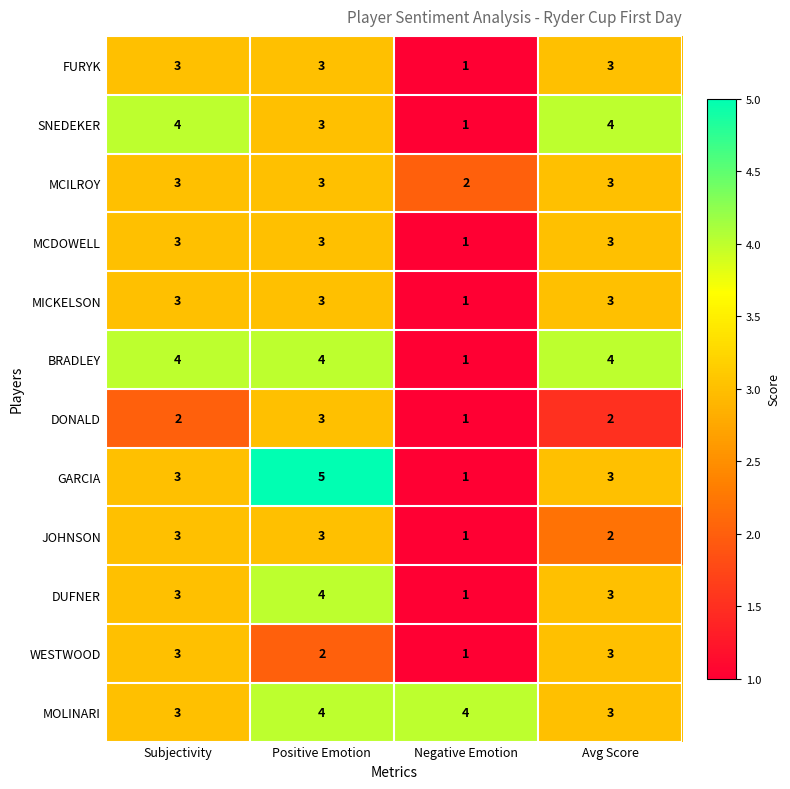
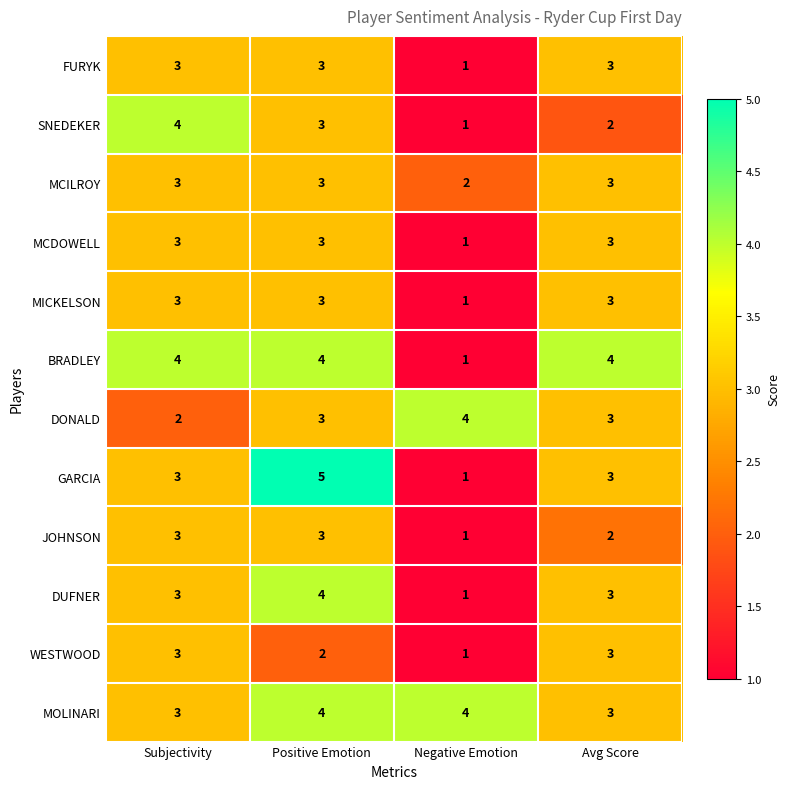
  {
    "FURYK": {
      "Subjectivity": 3,
      "Positive Emotion": 3,
      "Negative Emotion": 1,
      "Avg Score": 3
    },
    "SNEDEKER": {
      "Subjectivity": 4,
      "Positive Emotion": 3,
      "Negative Emotion": 1,
-     "Avg Score": 4
+     "Avg Score": 2
    },
    "MCILROY": {
      "Subjectivity": 3,
      "Positive Emotion": 3,
      "Negative Emotion": 2,
      "Avg Score": 3
    },
    "MCDOWELL": {
      "Subjectivity": 3,
      "Positive Emotion": 3,
      "Negative Emotion": 1,
      "Avg Score": 3
    },
    "MICKELSON": {
      "Subjectivity": 3,
      "Positive Emotion": 3,
      "Negative Emotion": 1,
      "Avg Score": 3
    },
    "BRADLEY": {
      "Subjectivity": 4,
      "Positive Emotion": 4,
      "Negative Emotion": 1,
      "Avg Score": 4
    },
    "DONALD": {
      "Subjectivity": 2,
      "Positive Emotion": 3,
-     "Negative Emotion": 1,
-     "Avg Score": 2
+     "Negative Emotion": 4,
+     "Avg Score": 3
    },
    "GARCIA": {
      "Subjectivity": 3,
      "Positive Emotion": 5,
      "Negative Emotion": 1,
      "Avg Score": 3
    },
    "JOHNSON": {
      "Subjectivity": 3,
      "Positive Emotion": 3,
      "Negative Emotion": 1,
      "Avg Score": 2
    },
    "DUFNER": {
      "Subjectivity": 3,
      "Positive Emotion": 4,
      "Negative Emotion": 1,
      "Avg Score": 3
    },
    "WESTWOOD": {
      "Subjectivity": 3,
      "Positive Emotion": 2,
      "Negative Emotion": 1,
      "Avg Score": 3
    },
    "MOLINARI": {
      "Subjectivity": 3,
      "Positive Emotion": 4,
      "Negative Emotion": 4,
      "Avg Score": 3
    }
  }
